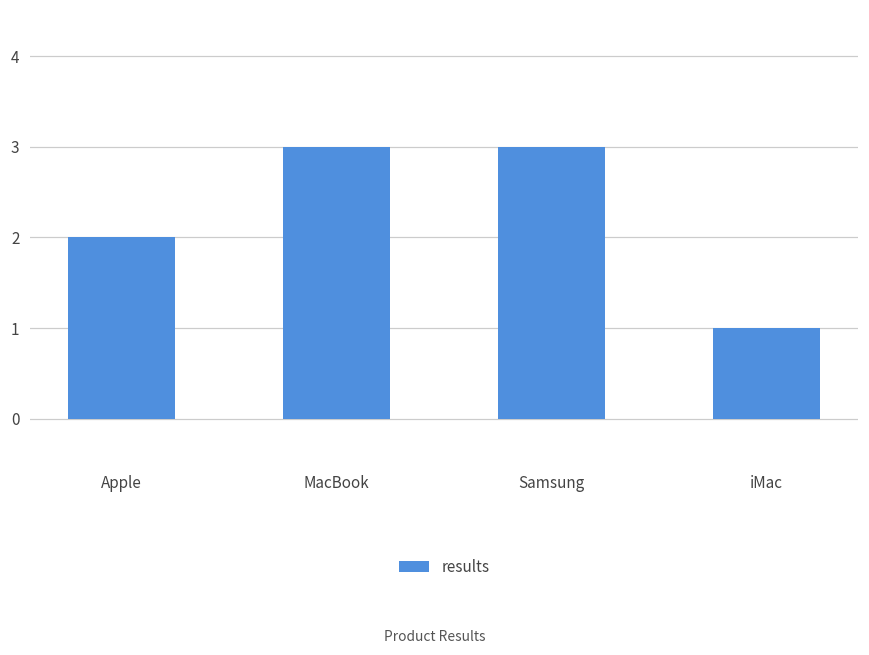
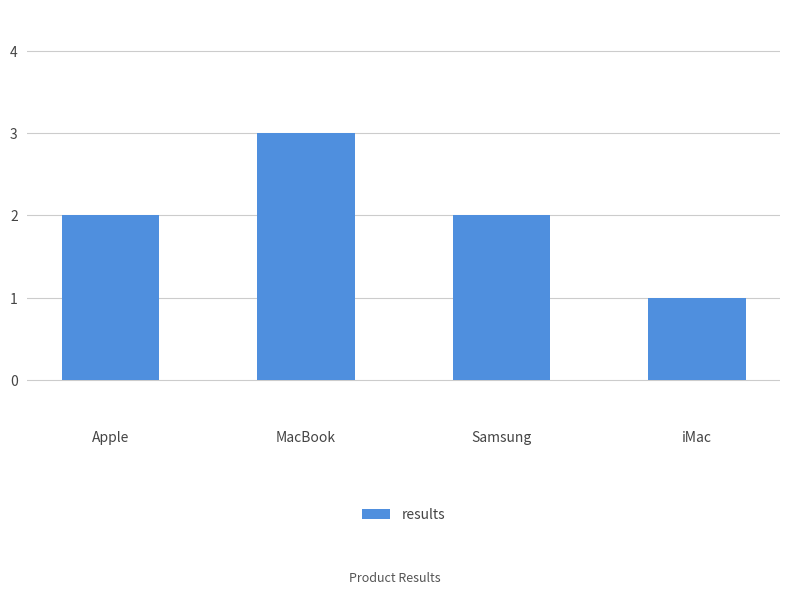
  {
    "Apple": 2,
    "MacBook": 3,
-   "Samsung": 3,
+   "Samsung": 2,
    "iMac": 1
  }
